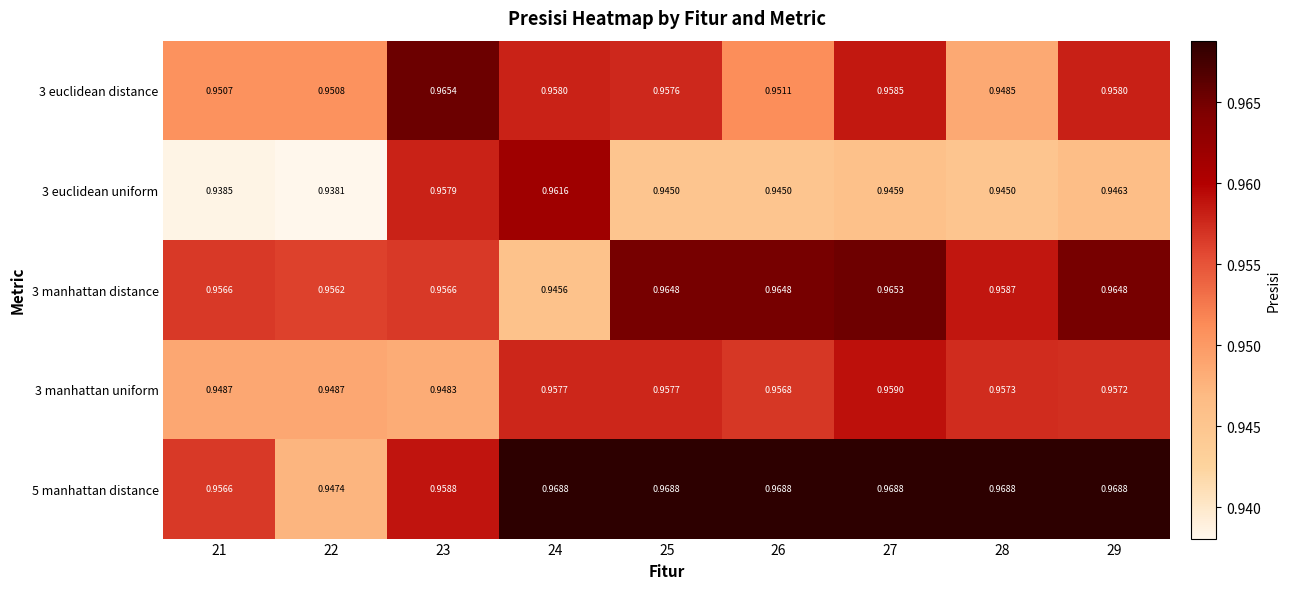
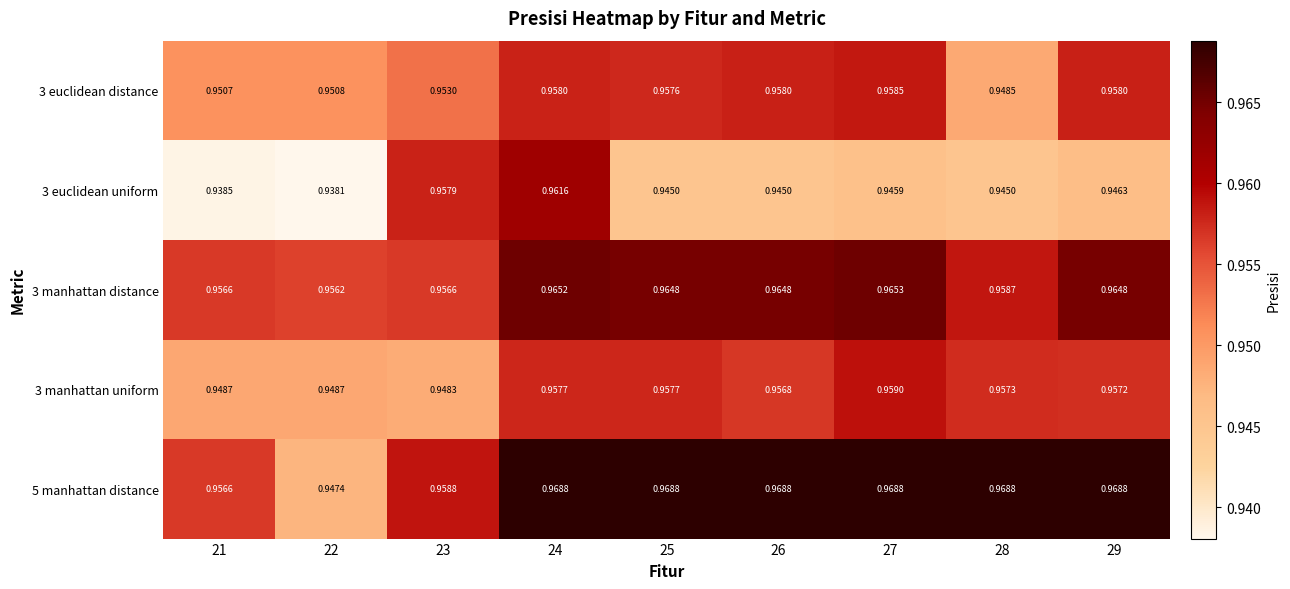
  {
    "3 euclidean distance": {
      "21": 0.9507,
      "22": 0.9508,
-     "23": 0.9654,
+     "23": 0.9530,
      "24": 0.9580,
      "25": 0.9576,
-     "26": 0.9511,
+     "26": 0.9580,
      "27": 0.9585,
      "28": 0.9485,
      "29": 0.9580
    },
    "3 euclidean uniform": {
      "21": 0.9385,
      "22": 0.9381,
      "23": 0.9579,
      "24": 0.9616,
      "25": 0.9450,
      "26": 0.9450,
      "27": 0.9459,
      "28": 0.9450,
      "29": 0.9463
    },
    "3 manhattan distance": {
      "21": 0.9566,
      "22": 0.9562,
      "23": 0.9566,
-     "24": 0.9456,
+     "24": 0.9652,
      "25": 0.9648,
      "26": 0.9648,
      "27": 0.9653,
      "28": 0.9587,
      "29": 0.9648
    },
    "3 manhattan uniform": {
      "21": 0.9487,
      "22": 0.9487,
      "23": 0.9483,
      "24": 0.9577,
      "25": 0.9577,
      "26": 0.9568,
      "27": 0.9590,
      "28": 0.9573,
      "29": 0.9572
    },
    "5 manhattan distance": {
      "21": 0.9566,
      "22": 0.9474,
      "23": 0.9588,
      "24": 0.9688,
      "25": 0.9688,
      "26": 0.9688,
      "27": 0.9688,
      "28": 0.9688,
      "29": 0.9688
    }
  }
